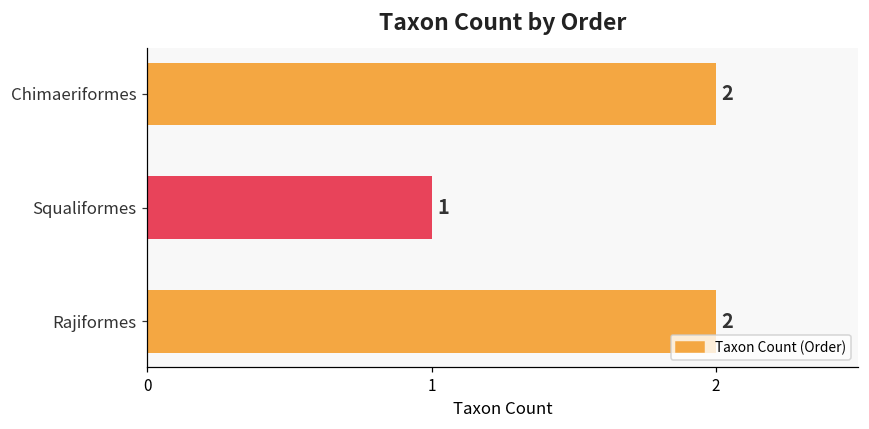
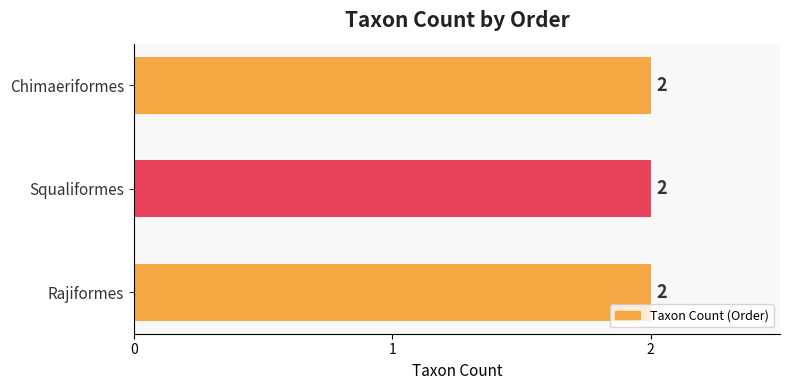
  {
    "Chimaeriformes": 2,
-   "Squaliformes": 1,
+   "Squaliformes": 2,
    "Rajiformes": 2
  }
